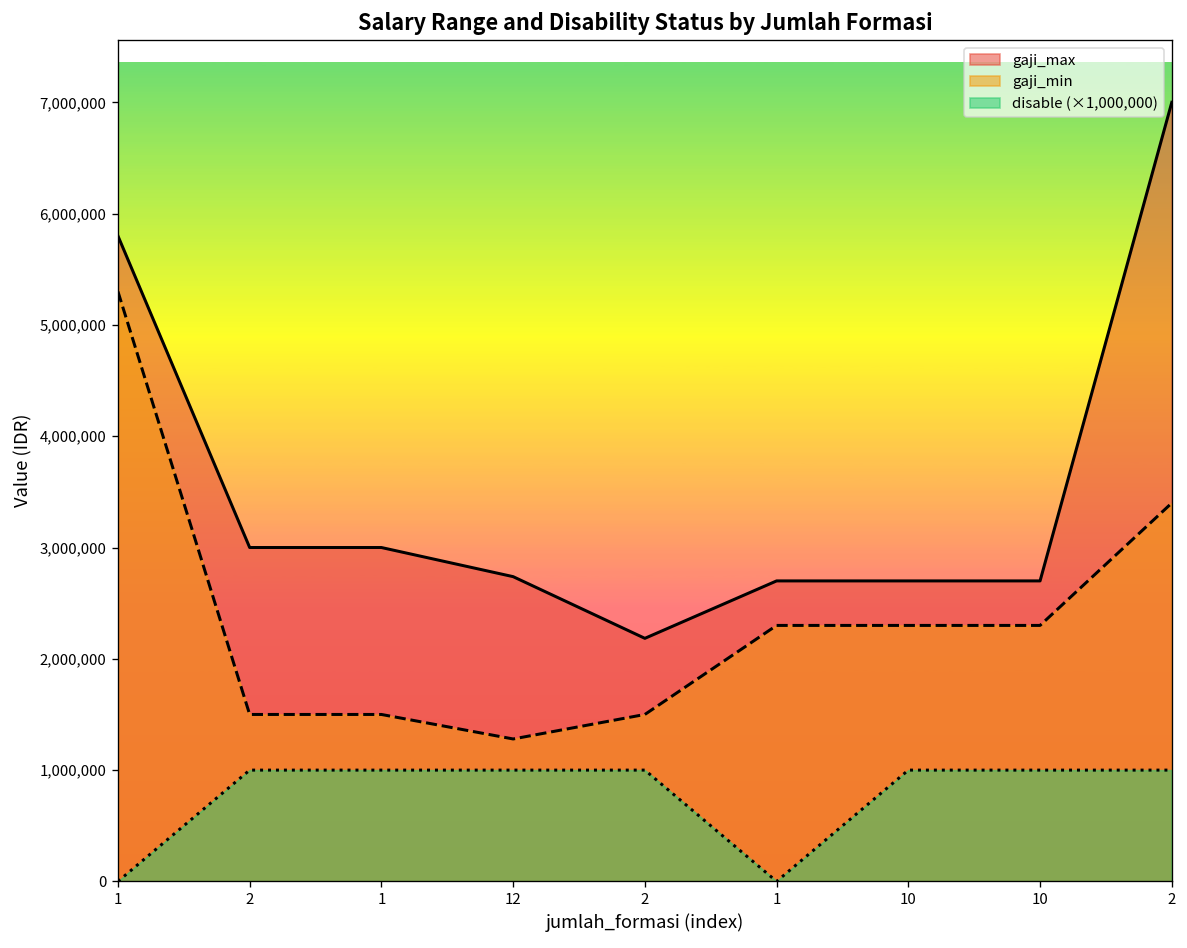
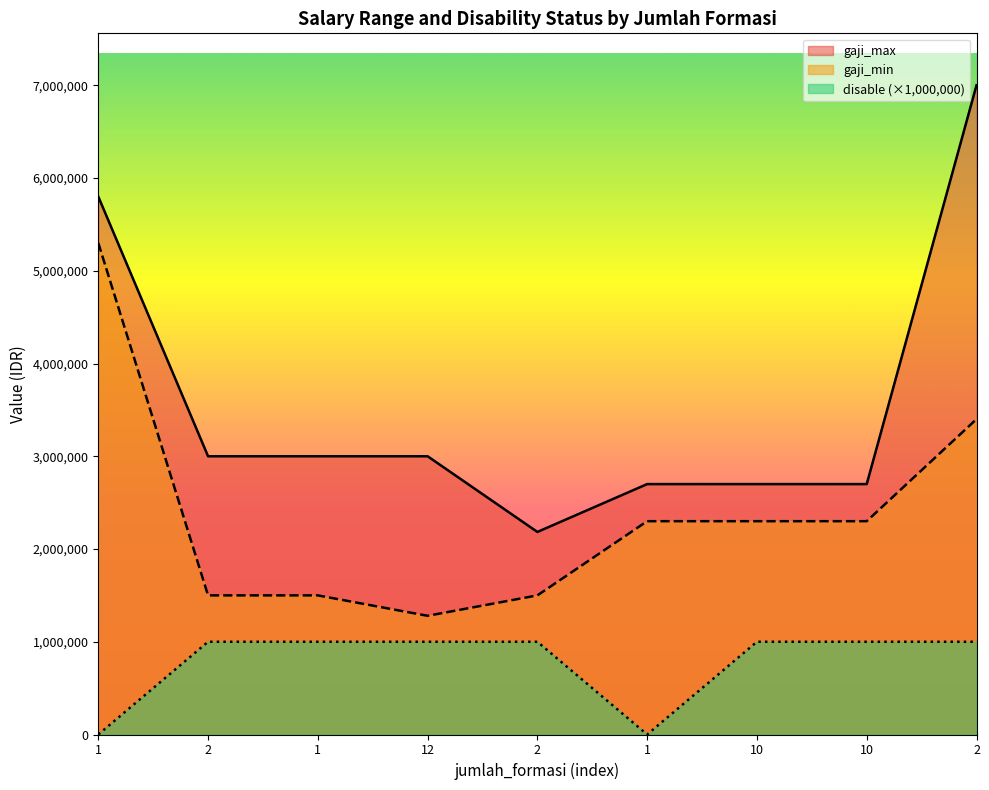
  {
    "gaji_max": {
-     "12": "2,700,000"
+     "12": "3,000,000"
    },
    "gaji_min": {
      "12": "1,300,000"
    },
    "disable (×1,000,000)": {
      "12": "1,000,000"
    }
  }
